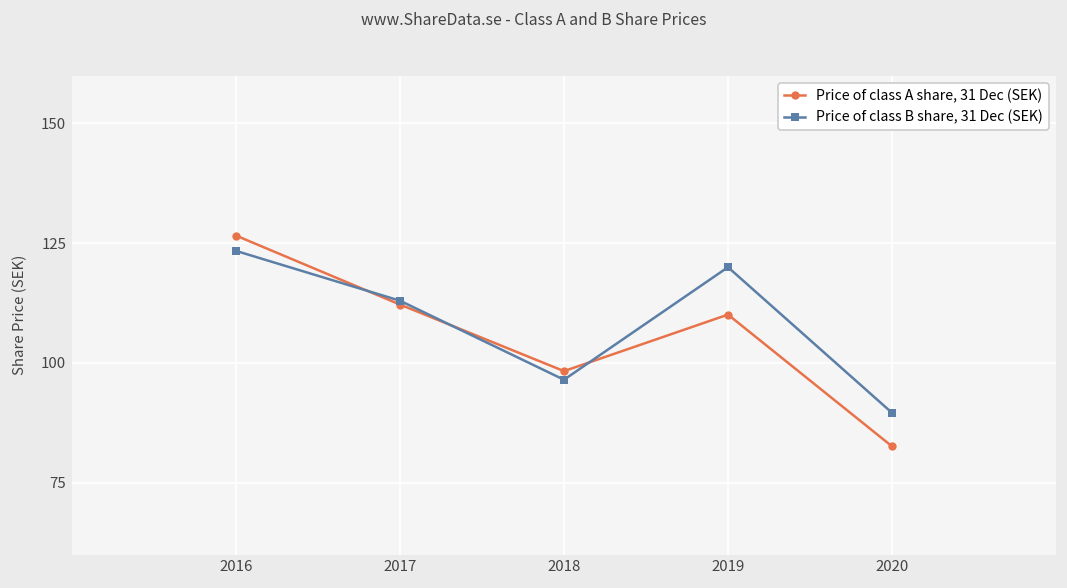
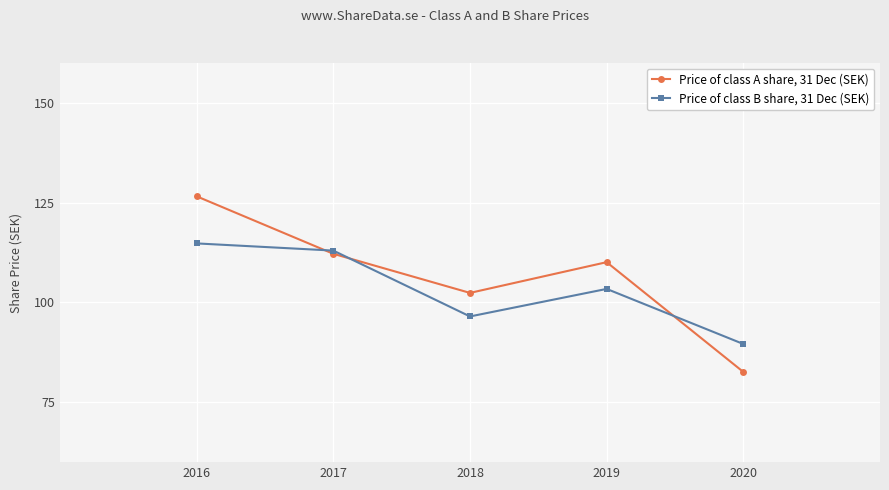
  {
    "Price of class A share, 31 Dec (SEK)": {
      "2016": 127,
      "2017": 112,
-     "2018": 98,
+     "2018": 102,
      "2019": 110,
      "2020": 83
    },
    "Price of class B share, 31 Dec (SEK)": {
-     "2016": 123,
+     "2016": 115,
      "2017": 113,
      "2018": 97,
-     "2019": 120,
+     "2019": 103,
      "2020": 90
    }
  }
